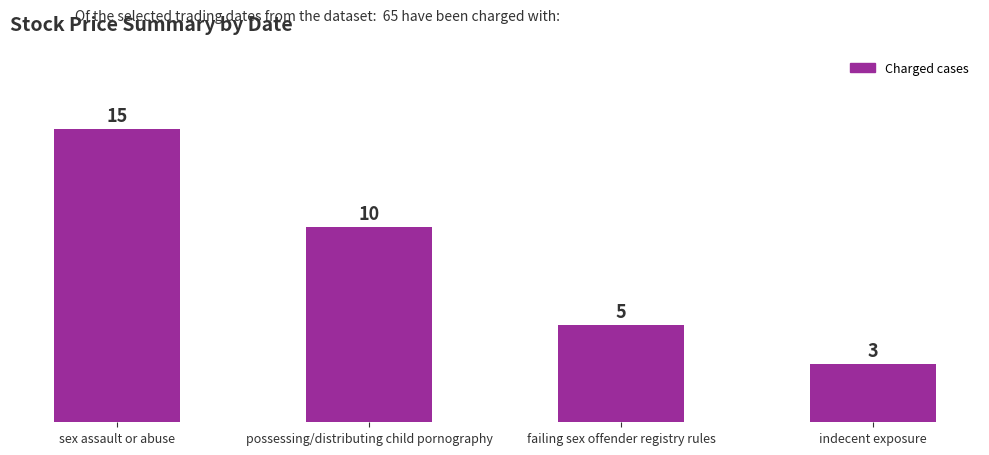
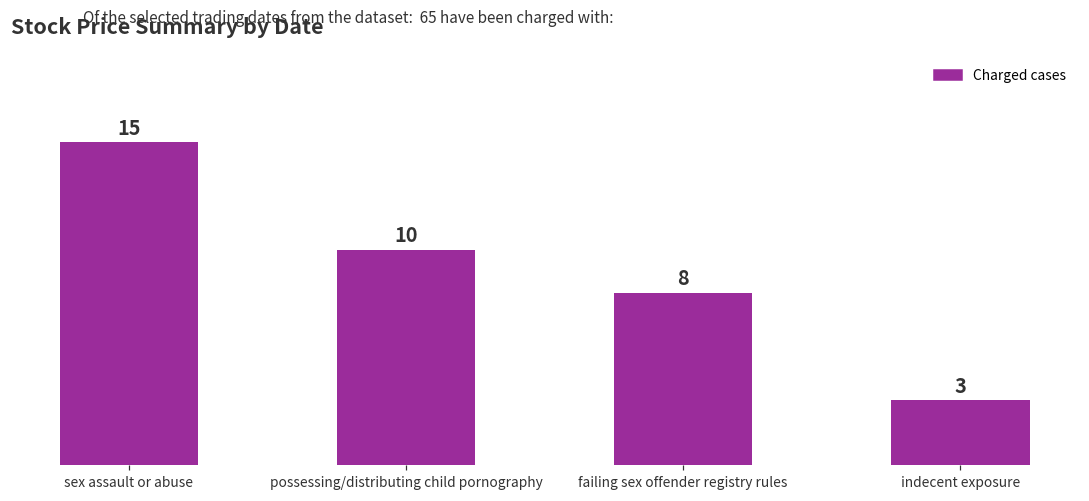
  {
    "sex assault or abuse": 15,
    "possessing/distributing child pornography": 10,
-   "failing sex offender registry rules": 5,
+   "failing sex offender registry rules": 8,
    "indecent exposure": 3
  }
